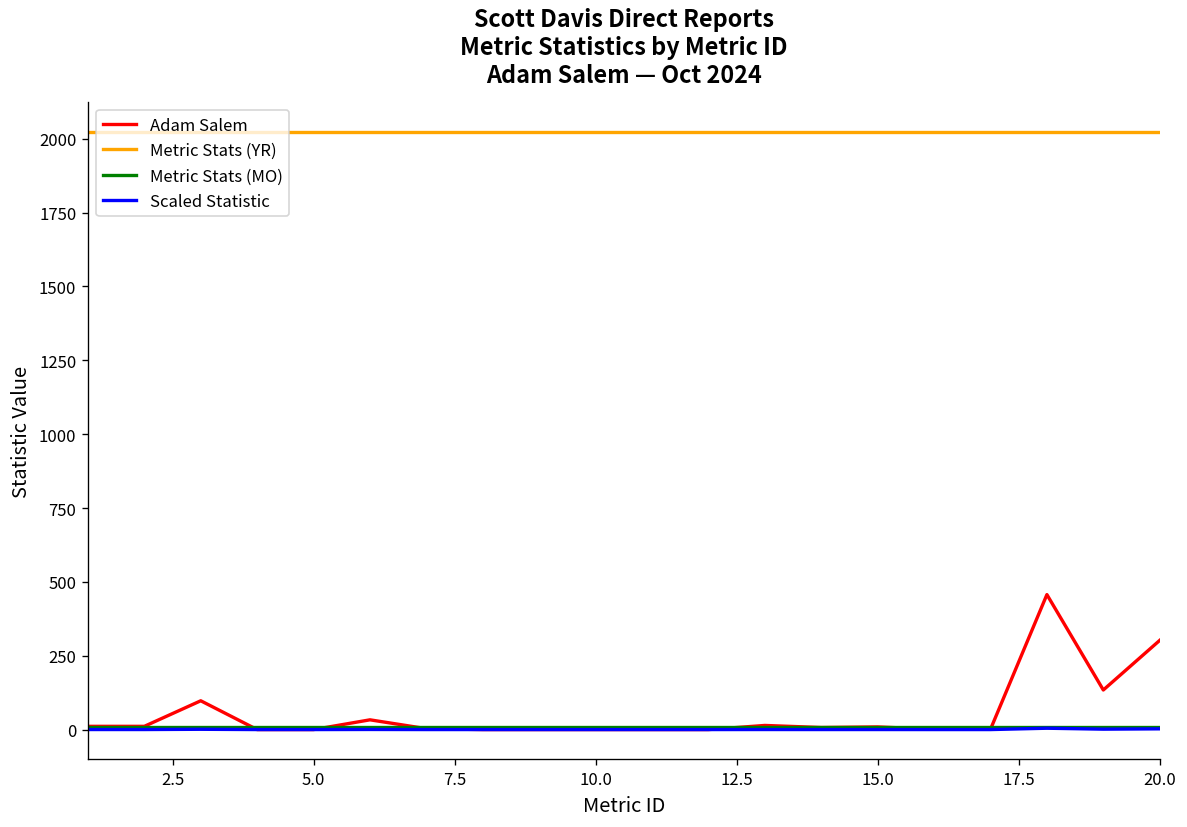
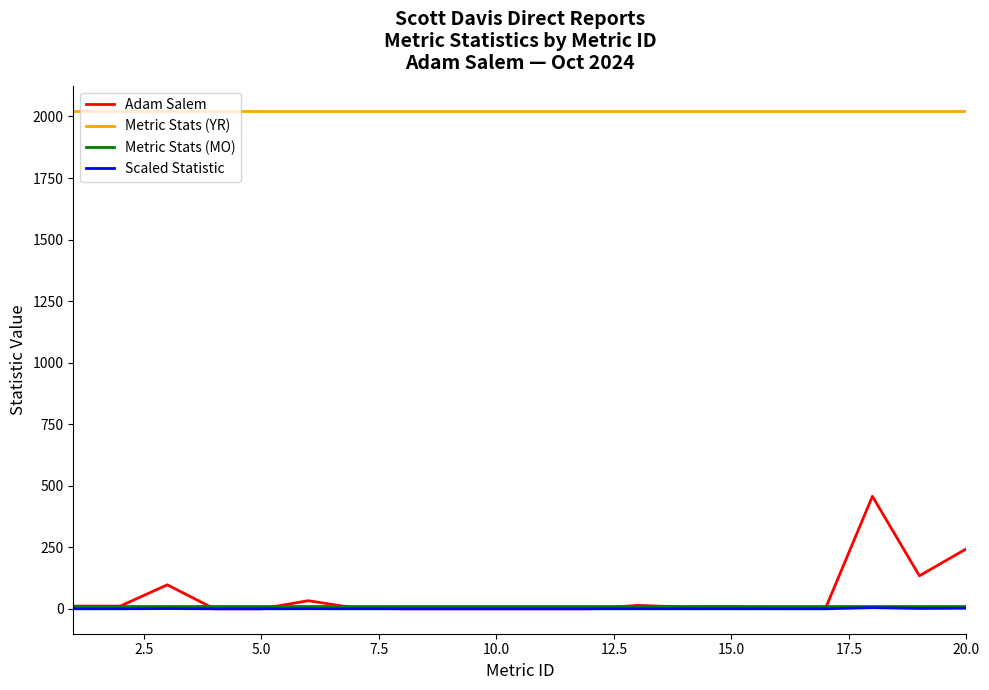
  {
    "Adam Salem": {
-     "20.0": 300
+     "20.0": 240
    },
    "Metric Stats (YR)": {
      "5.0": 2020,
      "10.0": 2020,
      "15.0": 2020,
      "20.0": 2020
    }
  }
